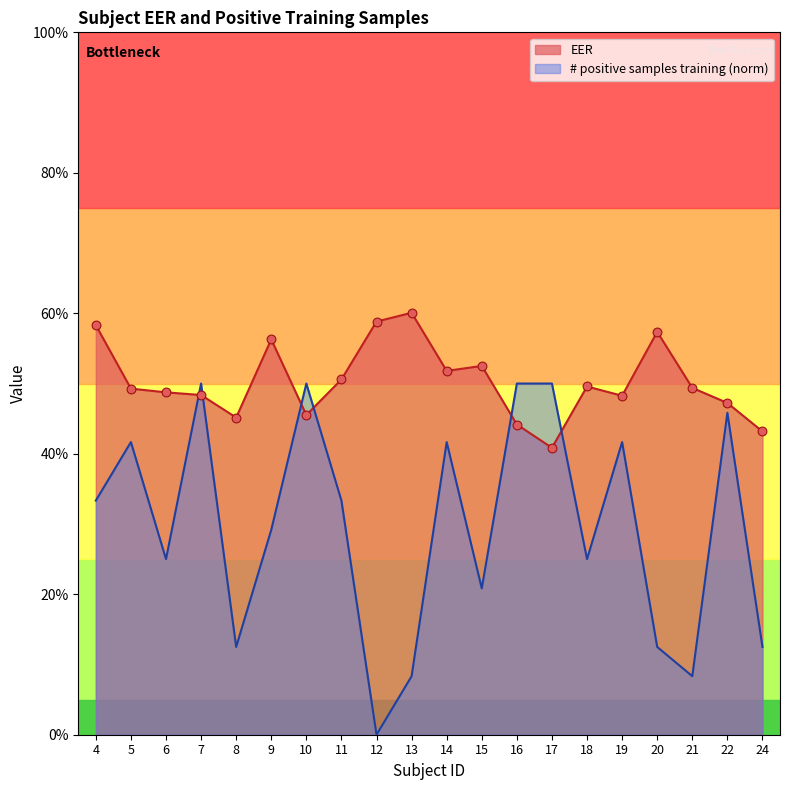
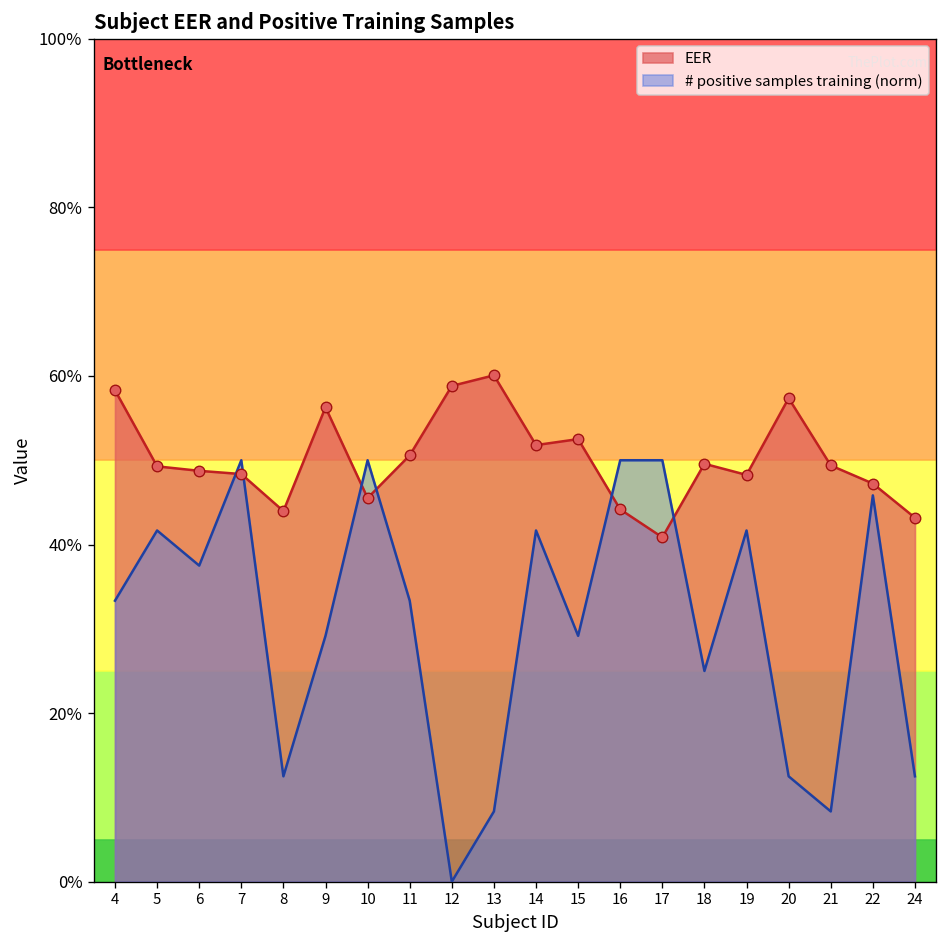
  {
    "EER": {
      "4": "58%",
      "5": "49%",
      "6": "49%",
      "7": "48%",
-     "8": "45%",
+     "8": "44%",
      "9": "56%",
      "10": "46%",
      "11": "51%",
      "12": "59%",
      "13": "60%",
      "14": "52%",
      "15": "53%",
      "16": "44%",
      "17": "41%",
      "18": "50%",
      "19": "48%",
      "20": "57%",
      "21": "49%",
      "22": "47%",
      "24": "43%"
    },
    "# positive samples training (norm)": {
      "4": "33%",
      "5": "42%",
-     "6": "25%",
+     "6": "38%",
      "7": "50%",
      "8": "13%",
      "9": "29%",
      "10": "50%",
      "11": "33%",
      "12": "0%",
      "13": "8%",
      "14": "42%",
-     "15": "21%",
+     "15": "29%",
      "16": "50%",
      "17": "50%",
      "18": "25%",
      "19": "42%",
      "20": "13%",
      "21": "8%",
      "22": "46%",
      "24": "13%"
    }
  }
